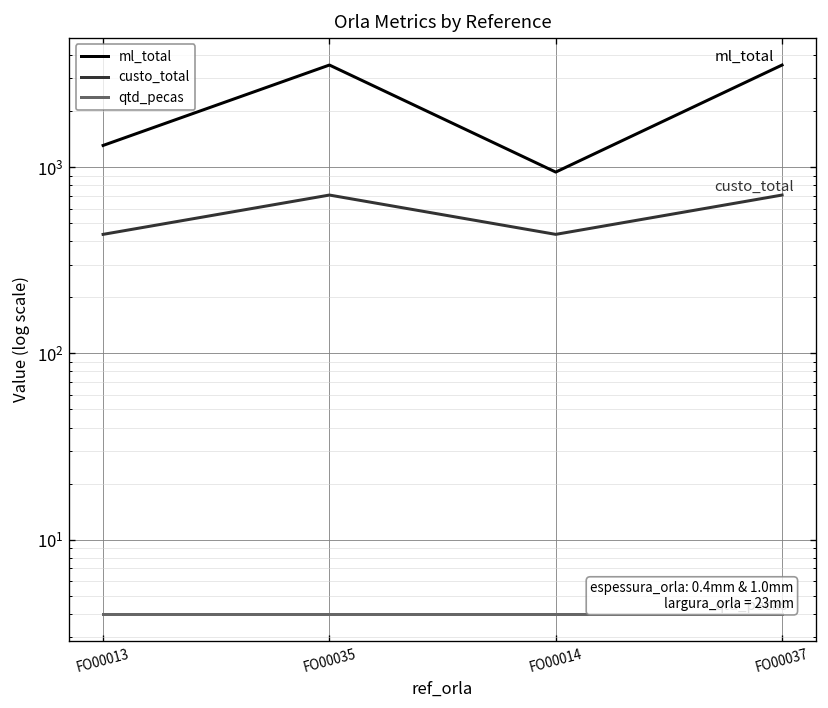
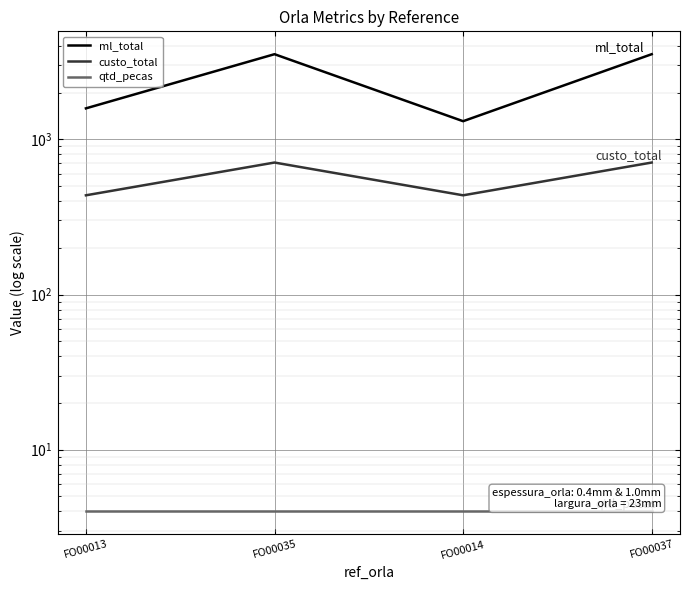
  {
    "ml_total": {
-     "FO00013": 1300,
+     "FO00013": 1600,
      "FO00035": 3500,
-     "FO00014": 900,
+     "FO00014": 1300,
      "FO00037": 3500
    },
    "custo_total": {
      "FO00013": 440,
      "FO00035": 700,
      "FO00014": 440,
      "FO00037": 700
    },
    "qtd_pecas": {
      "FO00013": 4,
      "FO00035": 4,
      "FO00014": 4
    }
  }
